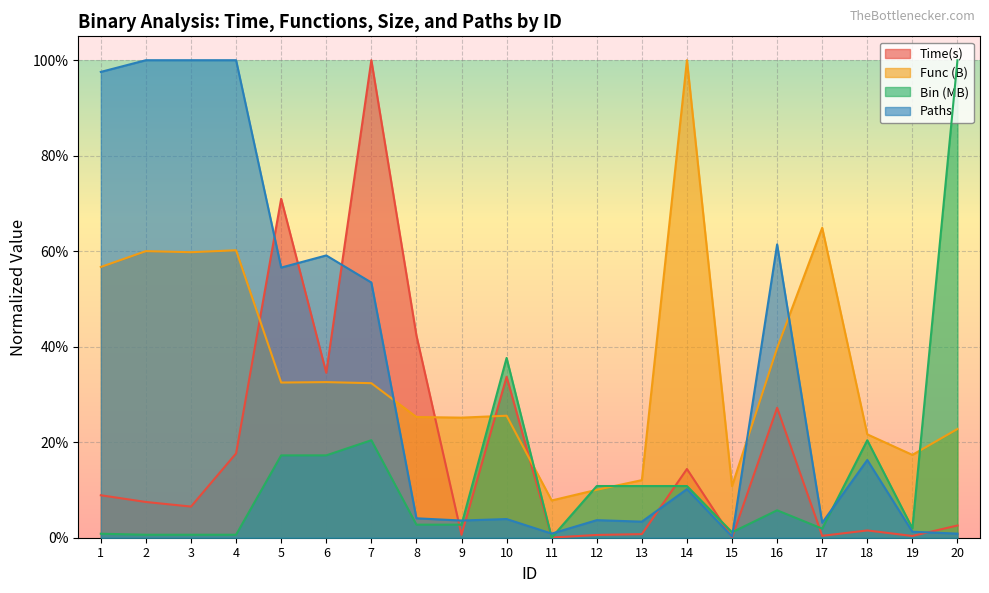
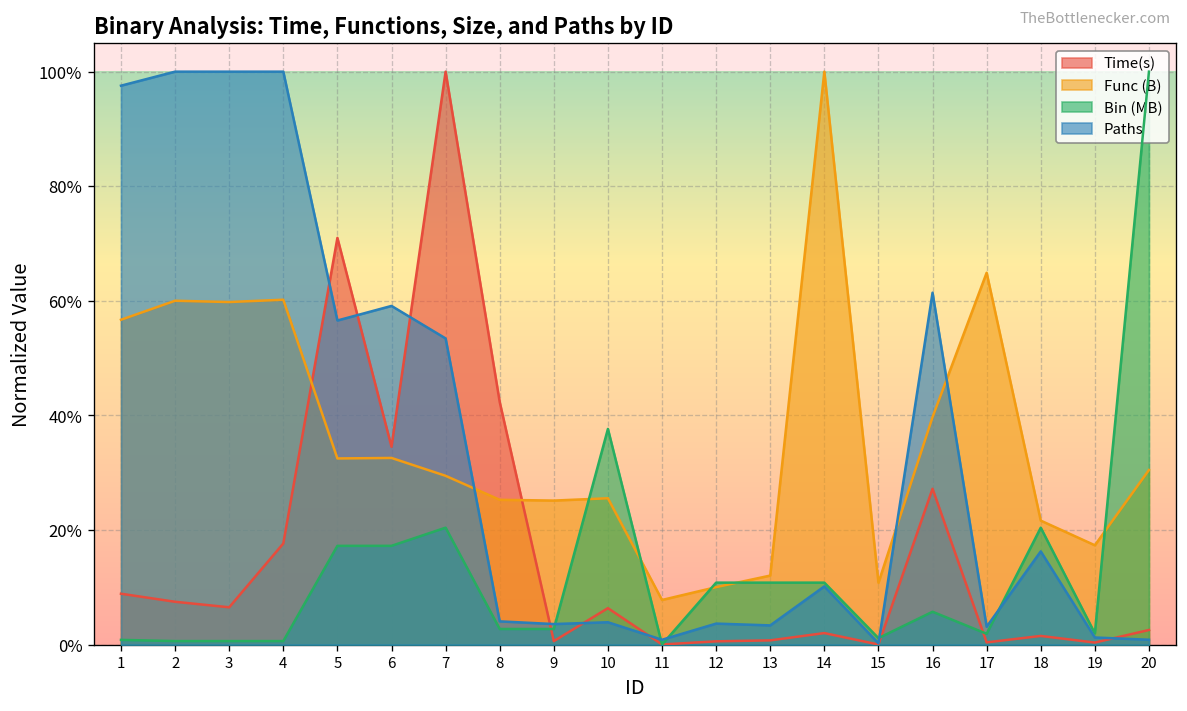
  {
    "Time(s)": {
      "1": "9%",
      "2": "7%",
      "3": "7%",
      "4": "18%",
      "5": "71%",
      "6": "35%",
      "7": "100%",
      "8": "42%",
      "9": "1%",
-     "10": "34%",
+     "10": "6%",
      "12": "1%",
      "13": "1%",
-     "14": "14%",
+     "14": "2%",
      "16": "27%",
      "17": "0%",
      "18": "2%",
      "19": "0%",
      "20": "3%"
    },
    "Func (B)": {
      "1": "57%",
      "2": "60%",
      "3": "60%",
      "4": "60%",
      "5": "32%",
      "6": "33%",
-     "7": "32%",
+     "7": "29%",
      "8": "25%",
      "9": "25%",
      "10": "26%",
      "11": "8%",
      "12": "10%",
      "13": "12%",
      "14": "100%",
      "15": "11%",
      "16": "40%",
      "17": "65%",
      "18": "22%",
      "19": "17%",
-     "20": "23%"
+     "20": "30%"
    },
    "Bin (MB)": {
      "1": "1%",
      "2": "1%",
      "3": "1%",
      "4": "1%",
      "5": "17%",
      "6": "17%",
      "7": "20%",
      "8": "3%",
      "9": "3%",
      "10": "38%",
      "12": "11%",
      "13": "11%",
      "14": "11%",
      "15": "1%",
      "16": "6%",
      "17": "2%",
      "18": "20%",
      "19": "2%"
    },
    "Paths": {
      "1": "98%",
      "2": "100%",
      "3": "100%",
      "4": "100%",
      "5": "57%",
      "6": "59%",
      "7": "53%",
      "8": "4%",
      "9": "4%",
      "10": "4%",
      "11": "1%",
      "12": "4%",
      "13": "3%",
      "14": "10%",
      "16": "61%",
      "17": "3%",
      "18": "16%",
      "19": "1%",
      "20": "1%"
    }
  }
